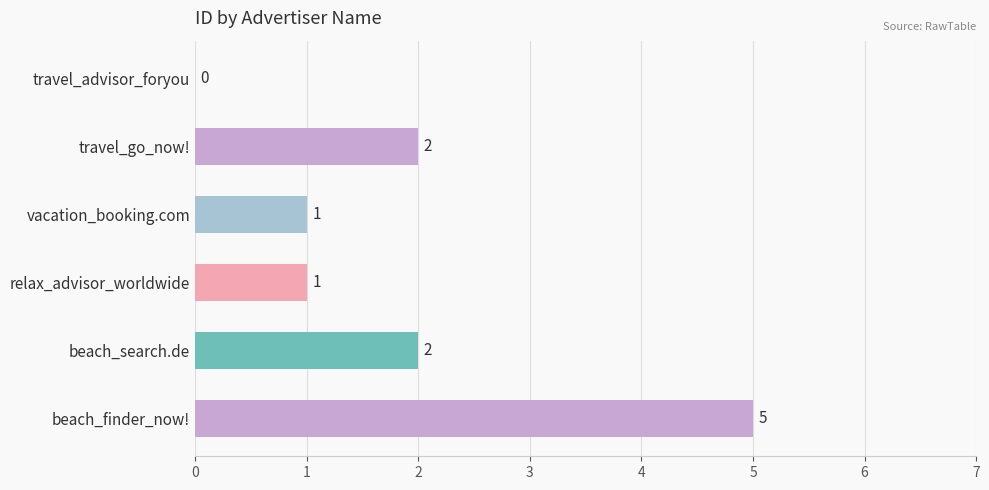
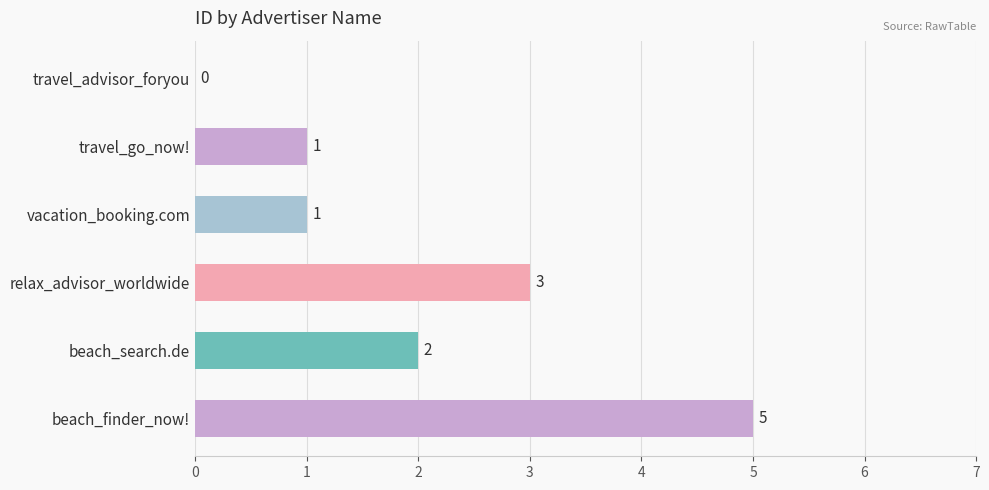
  {
    "travel_advisor_foryou": 0,
-   "travel_go_now!": 2,
+   "travel_go_now!": 1,
    "vacation_booking.com": 1,
-   "relax_advisor_worldwide": 1,
+   "relax_advisor_worldwide": 3,
    "beach_search.de": 2,
    "beach_finder_now!": 5
  }
